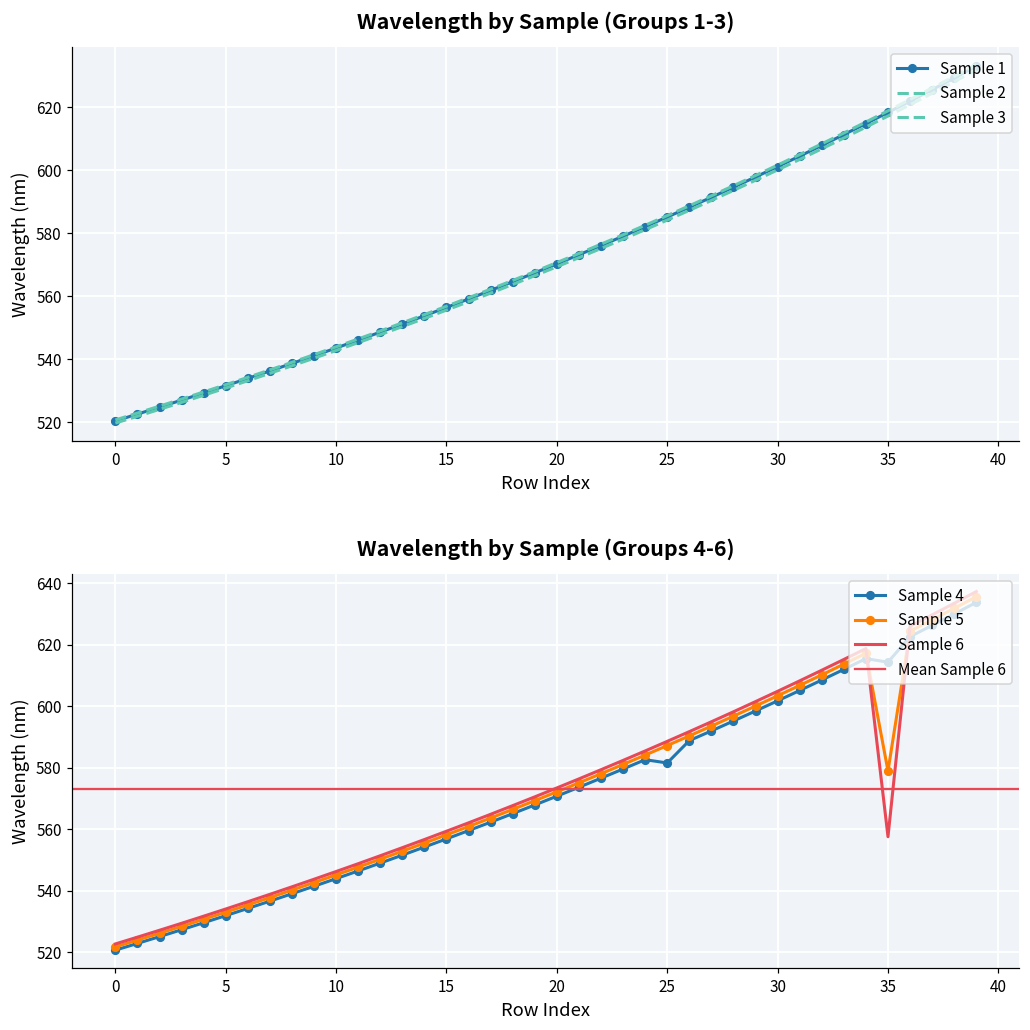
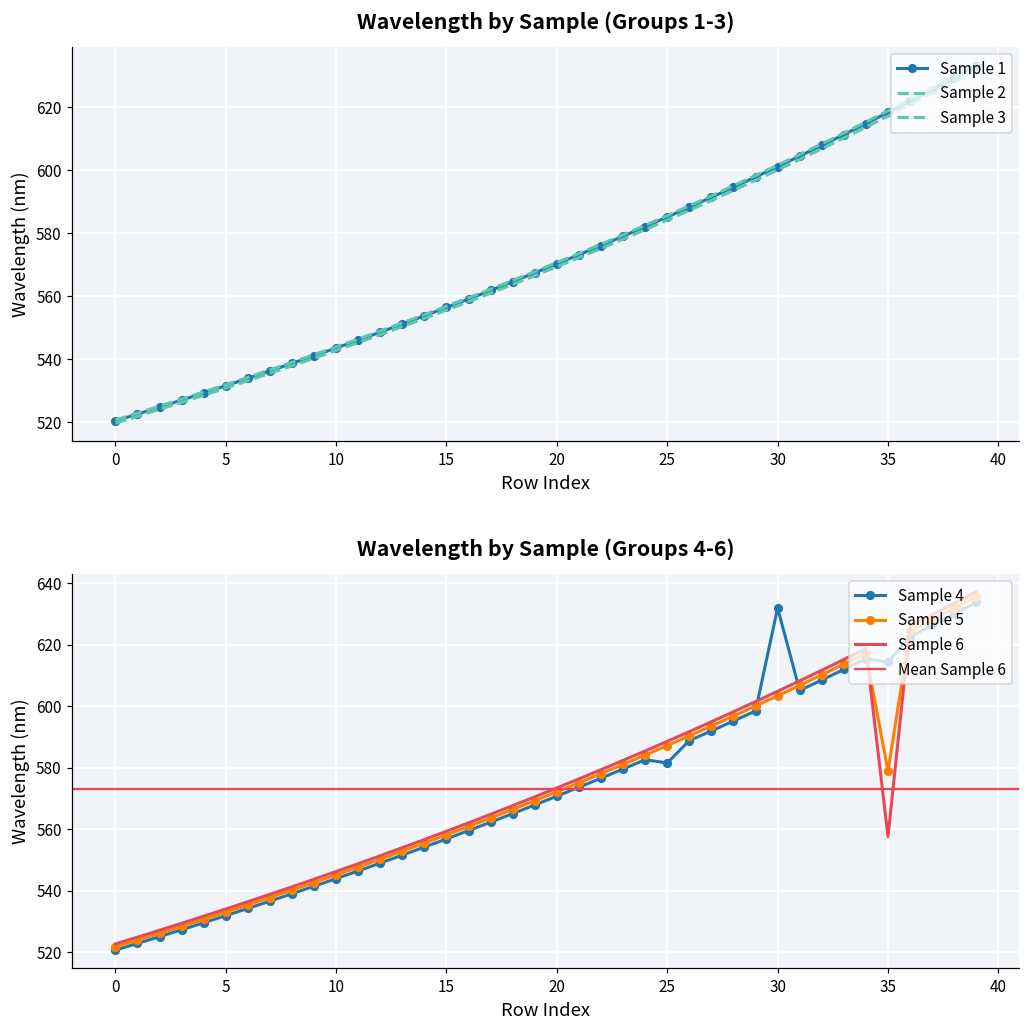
  {
    "Wavelength by Sample (Groups 4-6)": {
      "Sample 4": {
        "0": 521,
        "5": 532,
        "10": 544,
        "15": 557,
        "20": 571,
        "25": 582,
-       "30": 602
+       "30": 632
      },
      "Sample 5": {
        "0": 522,
        "5": 533,
        "10": 545,
        "15": 558,
        "20": 572,
        "25": 587,
        "30": 603,
        "35": 579
      },
      "Sample 6": {
        "0": 523,
        "5": 534,
        "10": 546,
        "15": 559,
        "20": 573,
        "25": 589,
        "30": 605,
        "35": 558
      }
    }
  }
